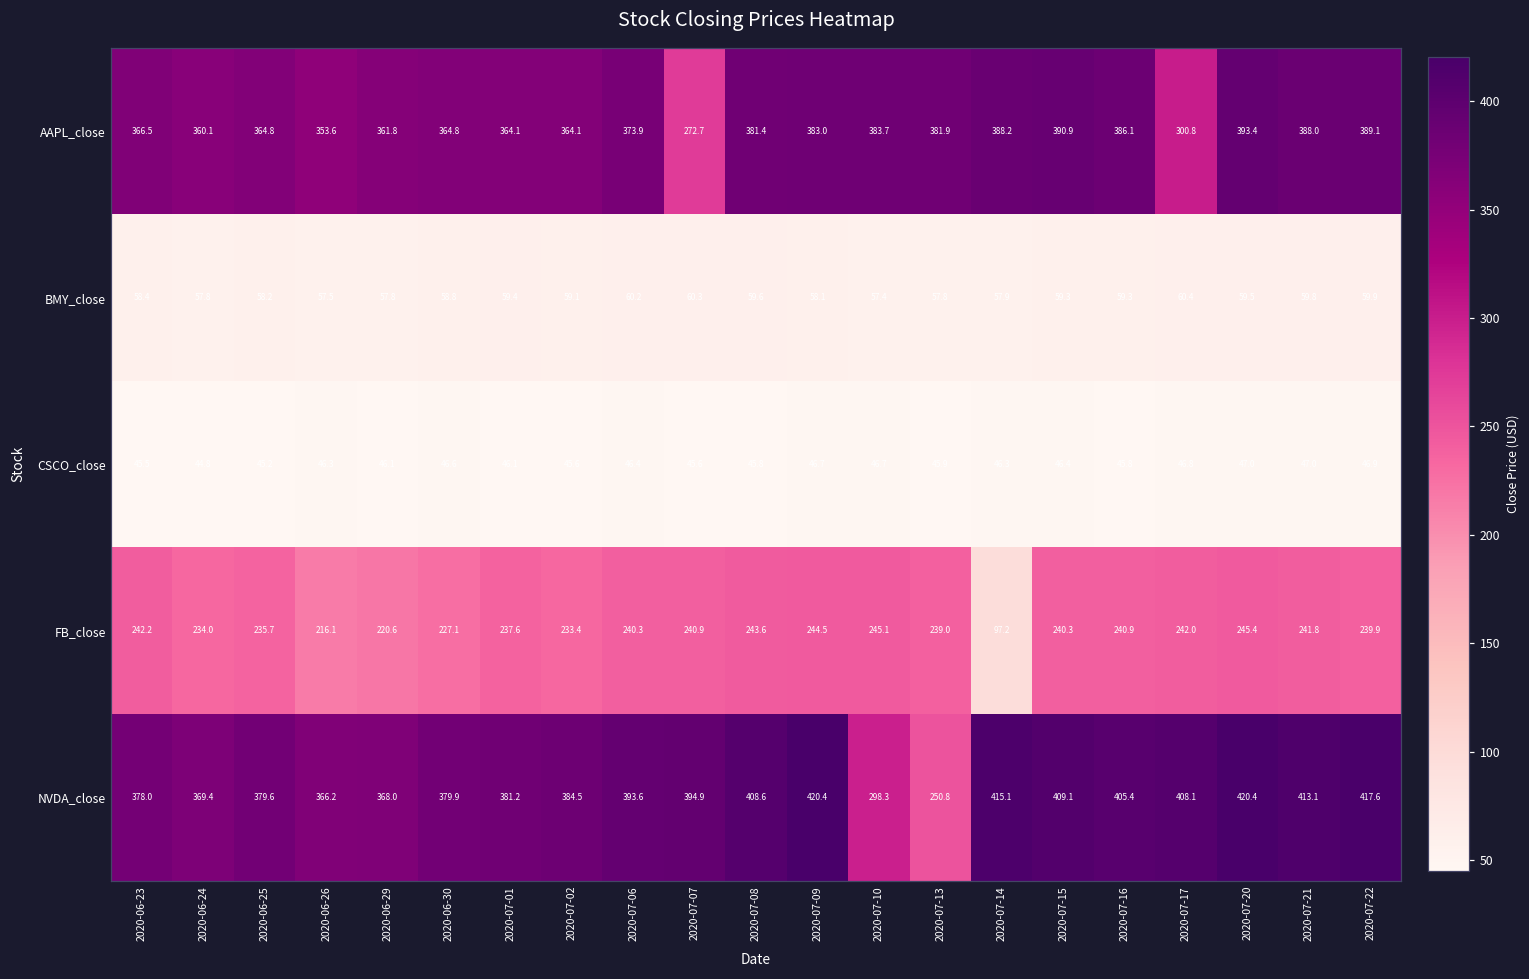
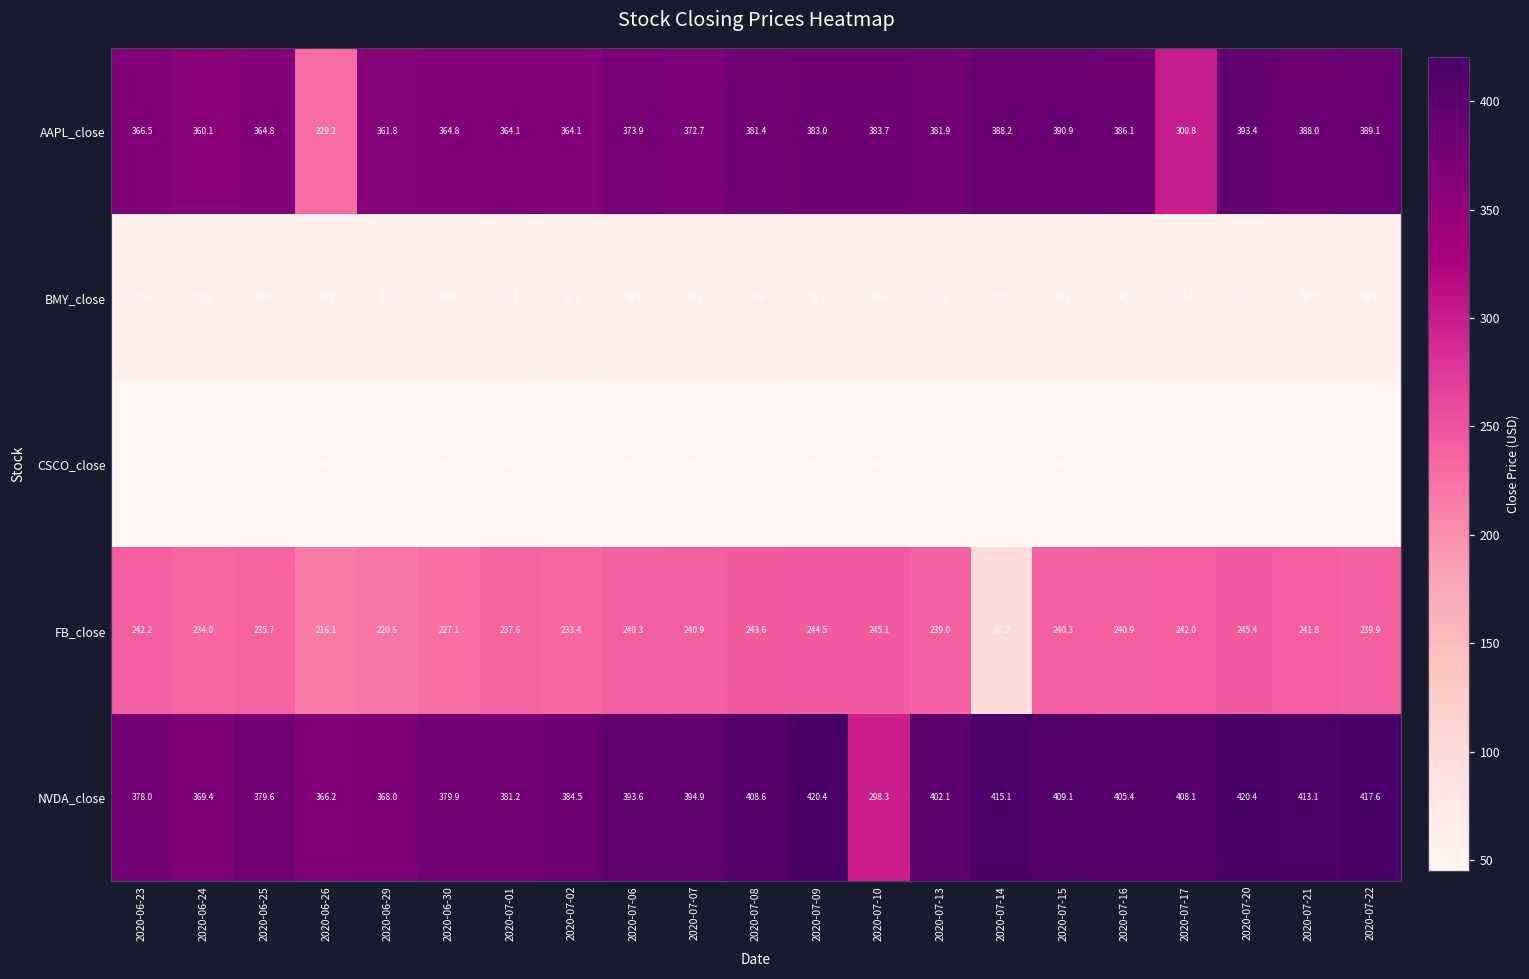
  {
    "AAPL_close": {
      "2020-06-23": 366.5,
      "2020-06-24": 360.1,
      "2020-06-25": 364.8,
-     "2020-06-26": 353.6,
+     "2020-06-26": 229.2,
      "2020-06-29": 361.8,
      "2020-06-30": 364.8,
      "2020-07-01": 364.1,
      "2020-07-02": 364.1,
      "2020-07-06": 373.9,
-     "2020-07-07": 272.7,
+     "2020-07-07": 372.7,
      "2020-07-08": 381.4,
      "2020-07-09": 383.0,
      "2020-07-10": 383.7,
      "2020-07-13": 381.9,
      "2020-07-14": 388.2,
      "2020-07-15": 390.9,
      "2020-07-16": 386.1,
      "2020-07-17": 300.8,
      "2020-07-20": 393.4,
      "2020-07-21": 388.0,
      "2020-07-22": 389.1
    },
    "FB_close": {
      "2020-06-23": 242.2,
      "2020-06-24": 234.0,
      "2020-06-25": 235.7,
      "2020-06-26": 216.1,
      "2020-06-29": 220.6,
      "2020-06-30": 227.1,
      "2020-07-01": 237.6,
      "2020-07-02": 233.4,
      "2020-07-06": 240.3,
      "2020-07-07": 240.9,
      "2020-07-08": 243.6,
      "2020-07-09": 244.5,
      "2020-07-10": 245.1,
      "2020-07-13": 239.0,
      "2020-07-15": 240.3,
      "2020-07-16": 240.9,
      "2020-07-17": 242.0,
      "2020-07-20": 245.4,
      "2020-07-21": 241.8,
      "2020-07-22": 239.9
    },
    "NVDA_close": {
      "2020-06-23": 378.0,
      "2020-06-24": 369.4,
      "2020-06-25": 379.6,
      "2020-06-26": 366.2,
      "2020-06-29": 368.0,
      "2020-06-30": 379.9,
      "2020-07-01": 381.2,
      "2020-07-02": 384.5,
      "2020-07-06": 393.6,
      "2020-07-07": 394.9,
      "2020-07-08": 408.6,
      "2020-07-09": 420.4,
      "2020-07-10": 298.3,
-     "2020-07-13": 250.8,
+     "2020-07-13": 402.1,
      "2020-07-14": 415.1,
      "2020-07-15": 409.1,
      "2020-07-16": 405.4,
      "2020-07-17": 408.1,
      "2020-07-20": 420.4,
      "2020-07-21": 413.1,
      "2020-07-22": 417.6
    }
  }
